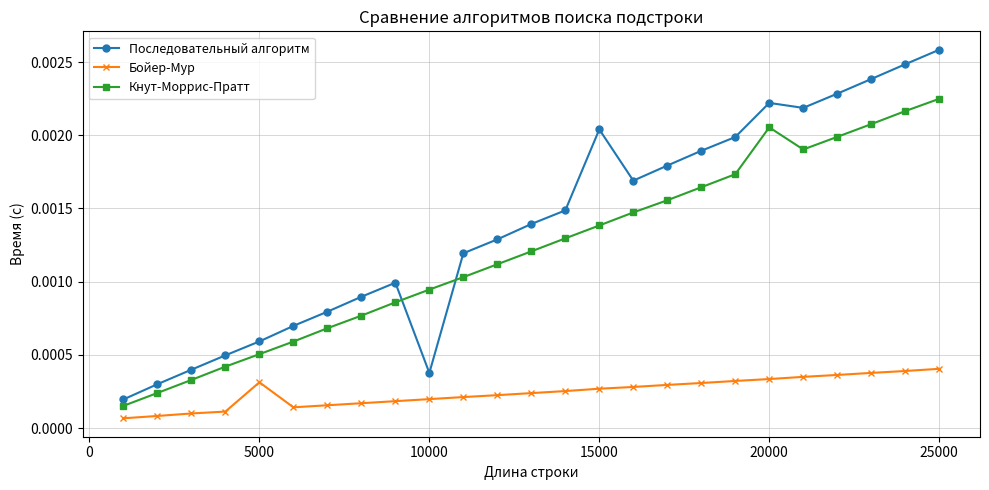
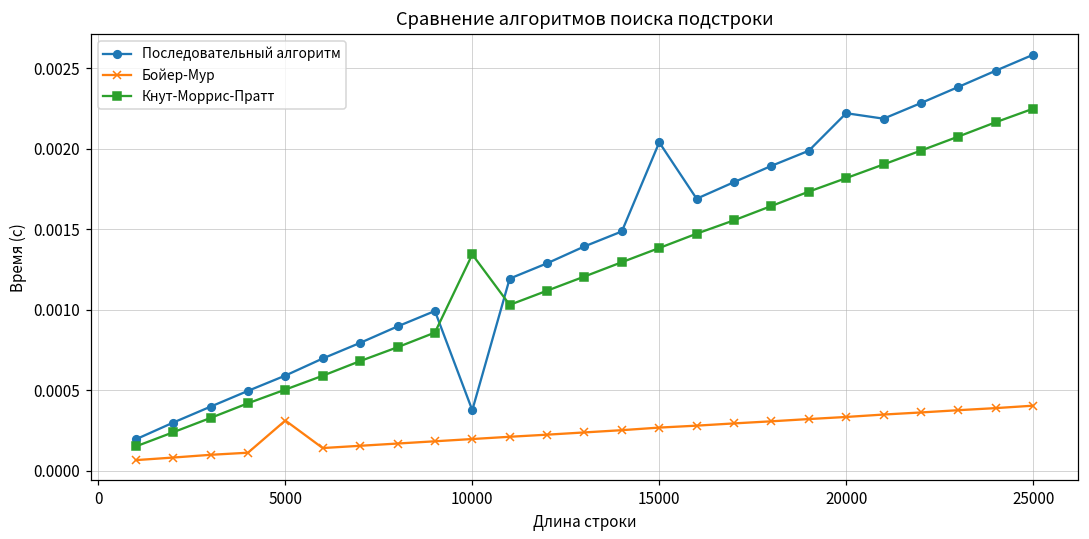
  {
    "Последовательный алгоритм": {
      "5000": 0.00059,
      "10000": 0.00038,
      "15000": 0.00204,
      "20000": 0.00222,
      "25000": 0.00258
    },
    "Бойер-Мур": {
      "5000": 0.00031,
      "10000": 0.00020,
      "15000": 0.00027,
      "20000": 0.00034,
      "25000": 0.00041
    },
    "Кнут-Моррис-Пратт": {
      "5000": 0.00051,
-     "10000": 0.00095,
+     "10000": 0.00134,
      "15000": 0.00138,
-     "20000": 0.00205,
+     "20000": 0.00182,
      "25000": 0.00225
    }
  }
